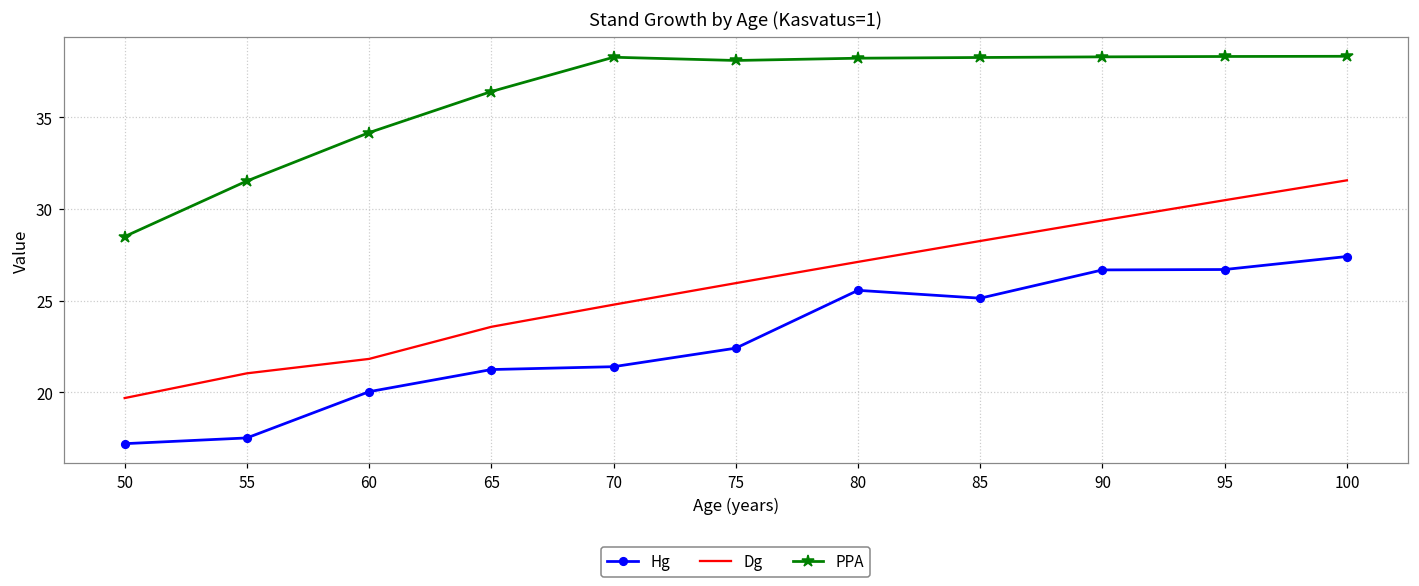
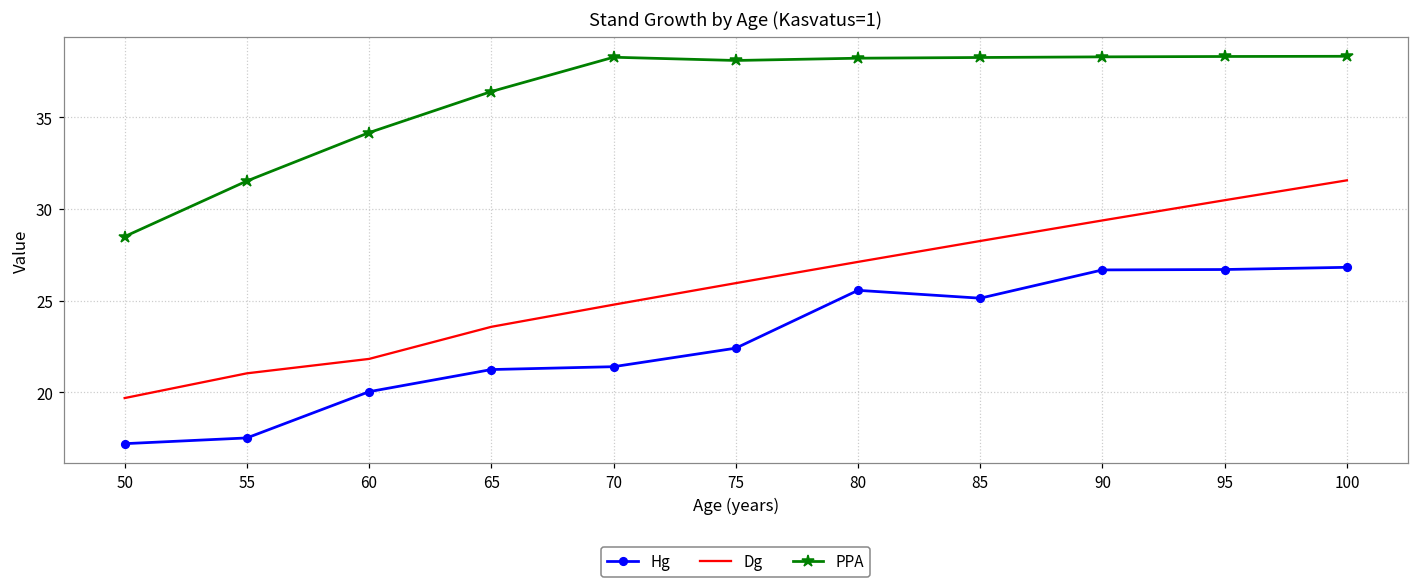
  {
    "Hg": {
      "50": 17.2,
      "55": 17.5,
      "60": 20.0,
      "65": 21.2,
      "70": 21.4,
      "75": 22.4,
      "80": 25.6,
      "85": 25.1,
      "90": 26.7,
      "95": 26.7,
-     "100": 27.4
+     "100": 26.8
    },
    "Dg": {
      "50": 19.7,
      "55": 21.0,
      "60": 21.8,
      "65": 23.6,
      "70": 24.8,
      "75": 26.0,
      "80": 27.1,
      "85": 28.3,
      "90": 29.4,
      "95": 30.5,
      "100": 31.6
    },
    "PPA": {
      "50": 28.5,
      "55": 31.5,
      "60": 34.2,
      "65": 36.4,
      "70": 38.3,
      "75": 38.1,
      "80": 38.2,
      "85": 38.3,
      "90": 38.3,
      "95": 38.3,
      "100": 38.3
    }
  }
